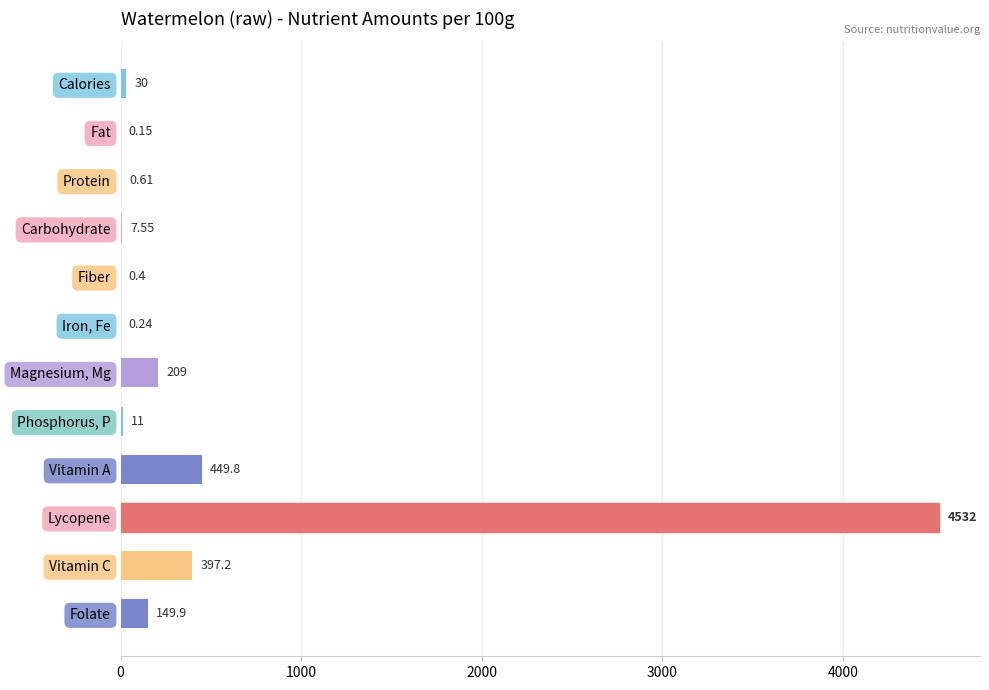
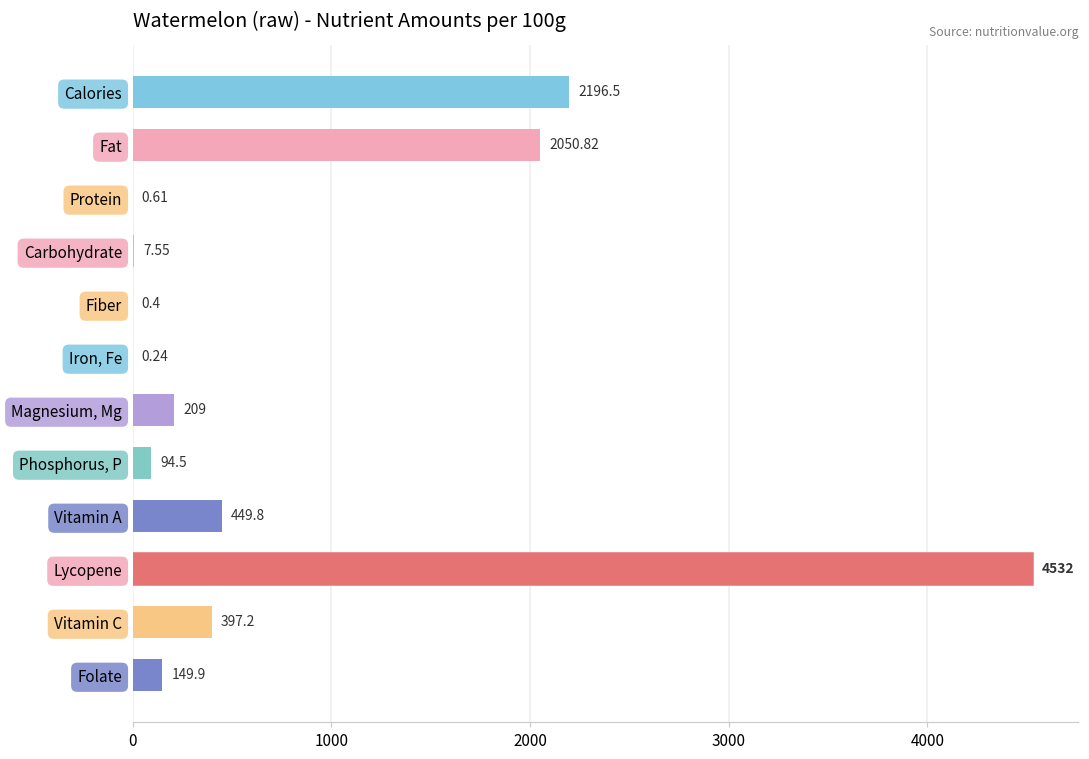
  {
-   "Calories": 30,
-   "Fat": 0.15,
+   "Calories": 2196.5,
+   "Fat": 2050.82,
    "Protein": 0.61,
    "Carbohydrate": 7.55,
    "Fiber": 0.4,
    "Iron, Fe": 0.24,
    "Magnesium, Mg": 209,
-   "Phosphorus, P": 11,
+   "Phosphorus, P": 94.5,
    "Vitamin A": 449.8,
    "Lycopene": 4532,
    "Vitamin C": 397.2,
    "Folate": 149.9
  }
